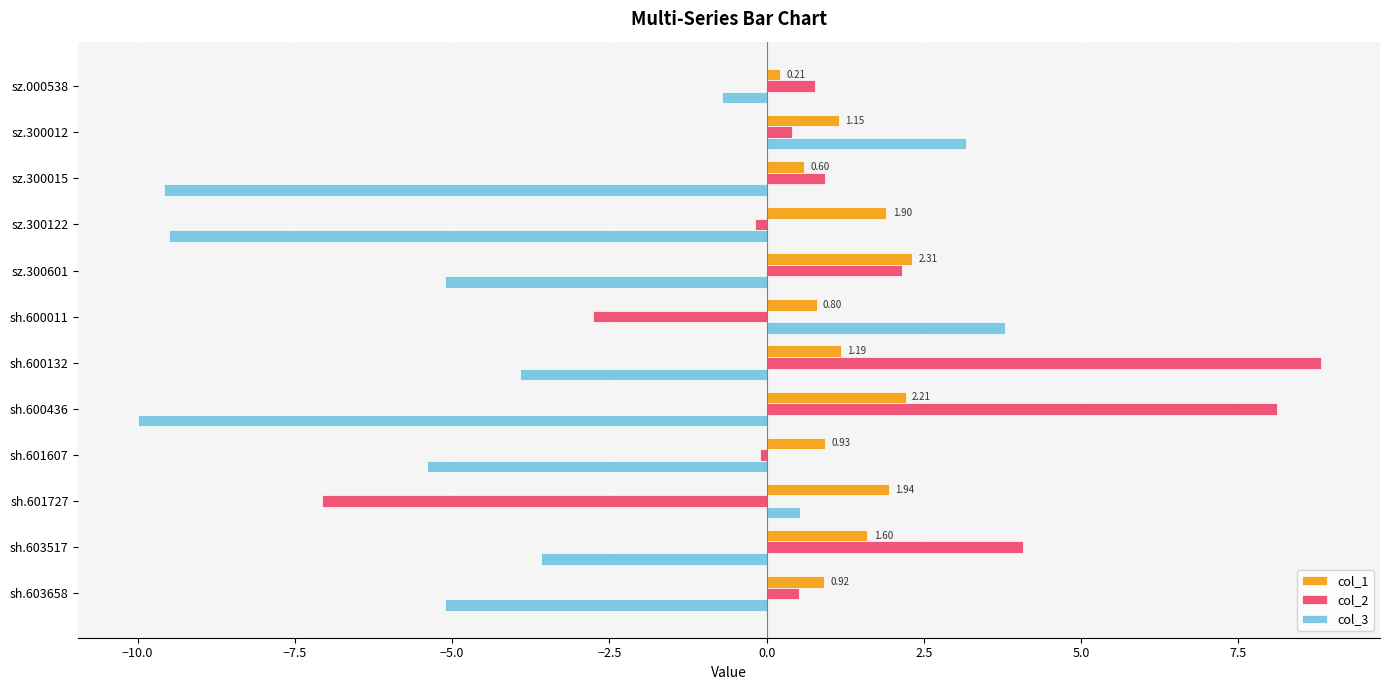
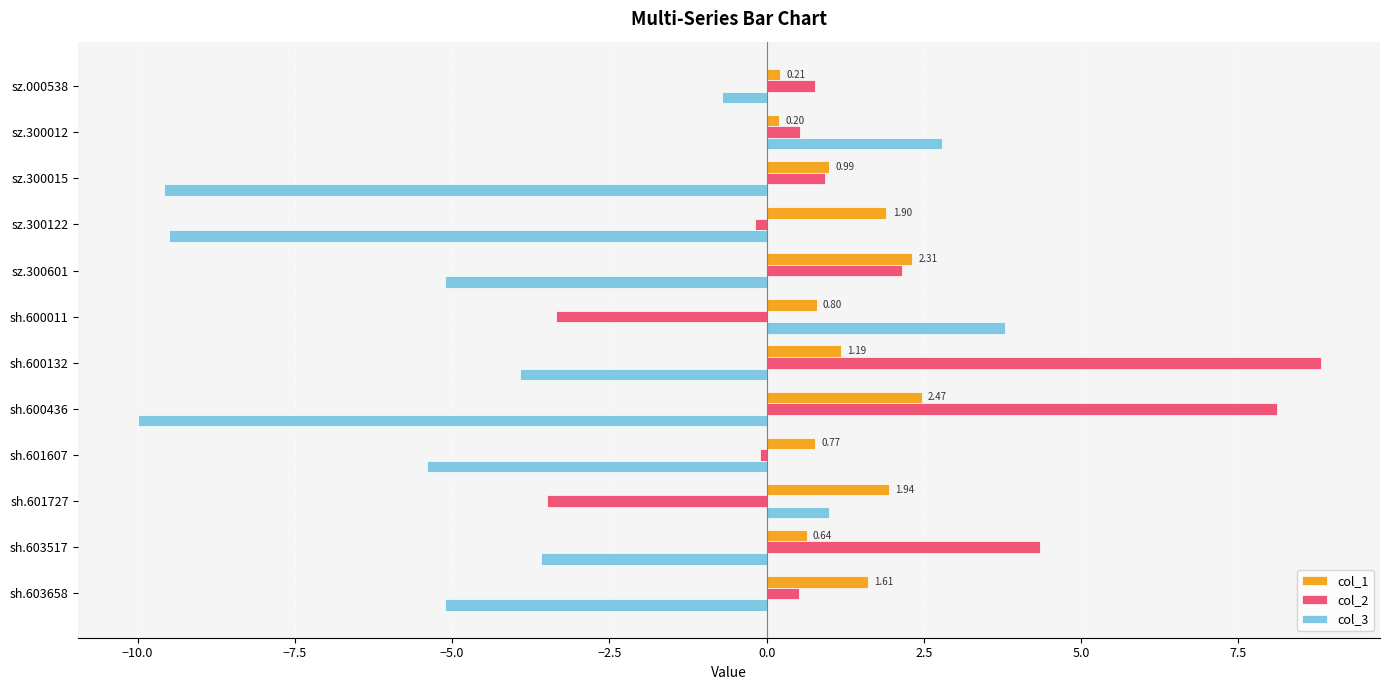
  {
    "col_1": {
      "sz.000538": 0.21,
-     "sz.300012": 1.15,
-     "sz.300015": 0.60,
+     "sz.300012": 0.20,
+     "sz.300015": 0.99,
      "sz.300122": 1.90,
      "sz.300601": 2.31,
      "sh.600011": 0.80,
      "sh.600132": 1.19,
-     "sh.600436": 2.21,
-     "sh.601607": 0.93,
+     "sh.600436": 2.47,
+     "sh.601607": 0.77,
      "sh.601727": 1.94,
-     "sh.603517": 1.60,
-     "sh.603658": 0.92
+     "sh.603517": 0.64,
+     "sh.603658": 1.61
    },
    "col_2": {
      "sz.000538": 0.8,
-     "sz.300012": 0.4,
+     "sz.300012": 0.5,
      "sz.300015": 0.9,
      "sz.300122": -0.2,
      "sz.300601": 2.1,
-     "sh.600011": -2.8,
+     "sh.600011": -3.4,
      "sh.600132": 8.8,
      "sh.600436": 8.1,
      "sh.601607": -0.1,
-     "sh.601727": -7.1,
-     "sh.603517": 4.1,
+     "sh.601727": -3.5,
+     "sh.603517": 4.3,
      "sh.603658": 0.5
    },
    "col_3": {
      "sz.000538": -0.7,
-     "sz.300012": 3.2,
+     "sz.300012": 2.8,
      "sz.300015": -9.6,
      "sz.300122": -9.5,
      "sz.300601": -5.1,
      "sh.600011": 3.8,
      "sh.600132": -3.9,
      "sh.600436": -10.0,
      "sh.601607": -5.4,
-     "sh.601727": 0.5,
+     "sh.601727": 1.0,
      "sh.603517": -3.6,
      "sh.603658": -5.1
    }
  }
